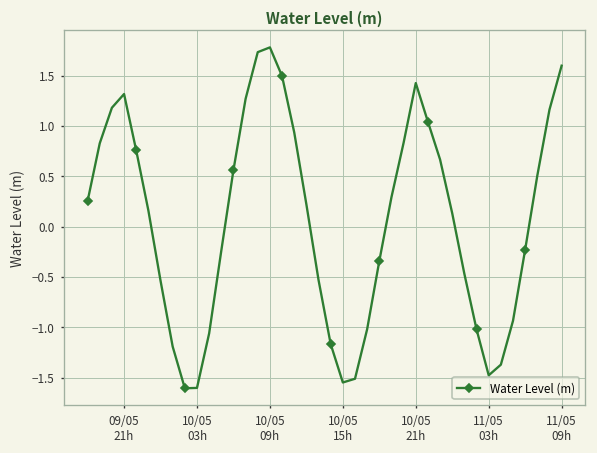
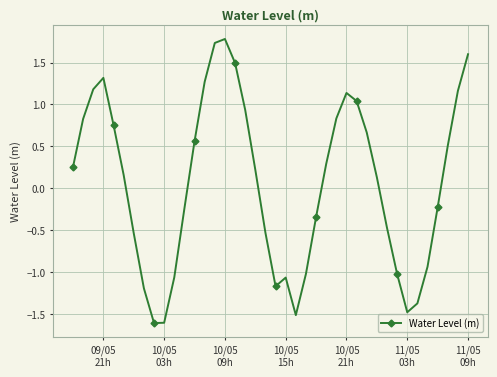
  {
    "09/05 21h": 1.3,
    "10/05 03h": -1.6,
    "10/05 09h": 1.8,
-   "10/05 15h": -1.5,
-   "10/05 21h": 1.4,
+   "10/05 15h": -1.1,
+   "10/05 21h": 1.1,
    "11/05 03h": -1.5,
    "11/05 09h": 1.6
  }
